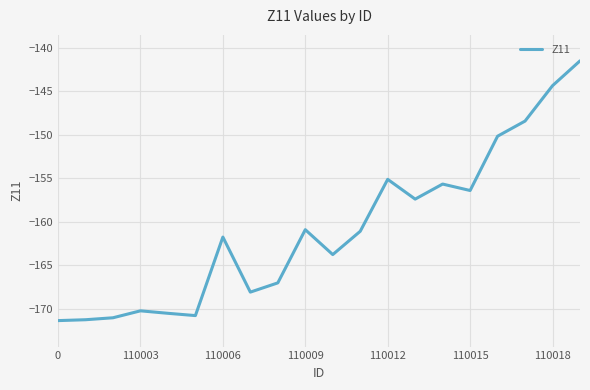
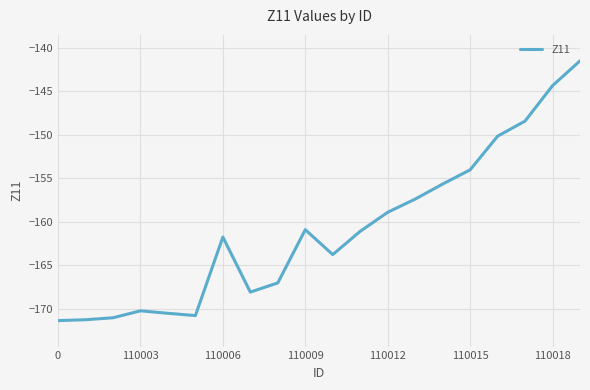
  {
    "0": -171,
    "110003": -170,
    "110006": -162,
    "110009": -161,
-   "110012": -155,
-   "110015": -156,
+   "110012": -159,
+   "110015": -154,
    "110018": -144
  }
